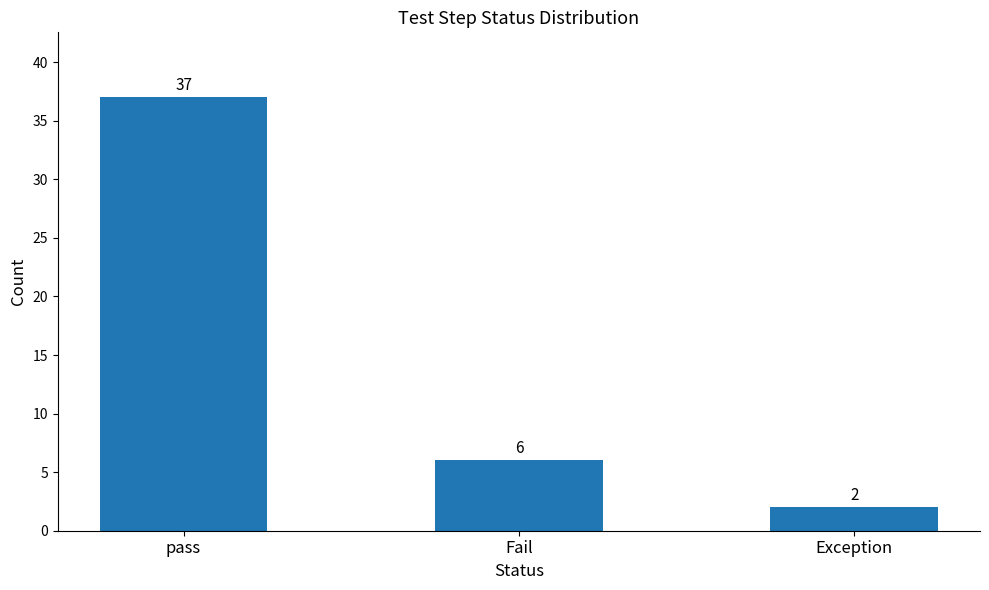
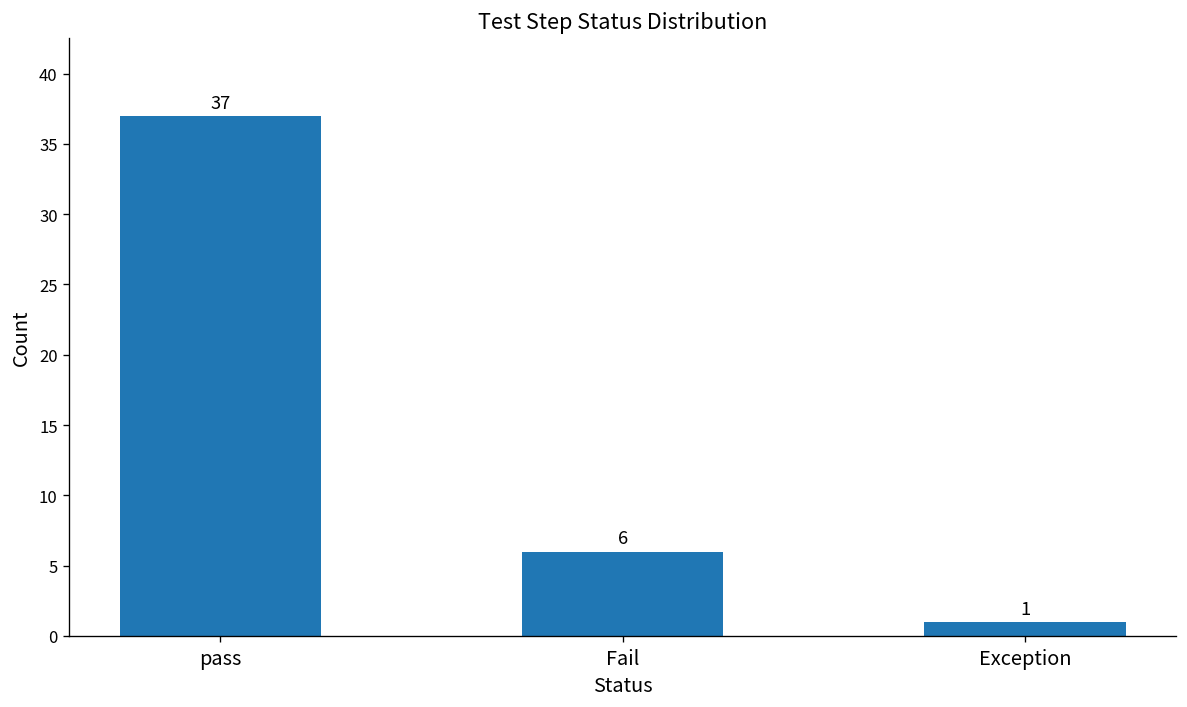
  {
    "pass": 37,
    "Fail": 6,
-   "Exception": 2
+   "Exception": 1
  }
